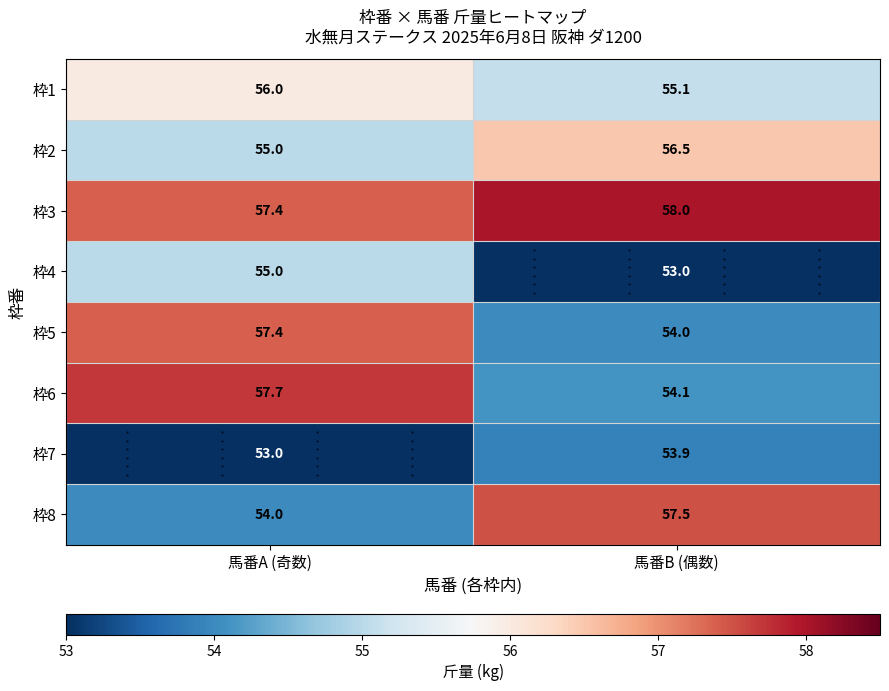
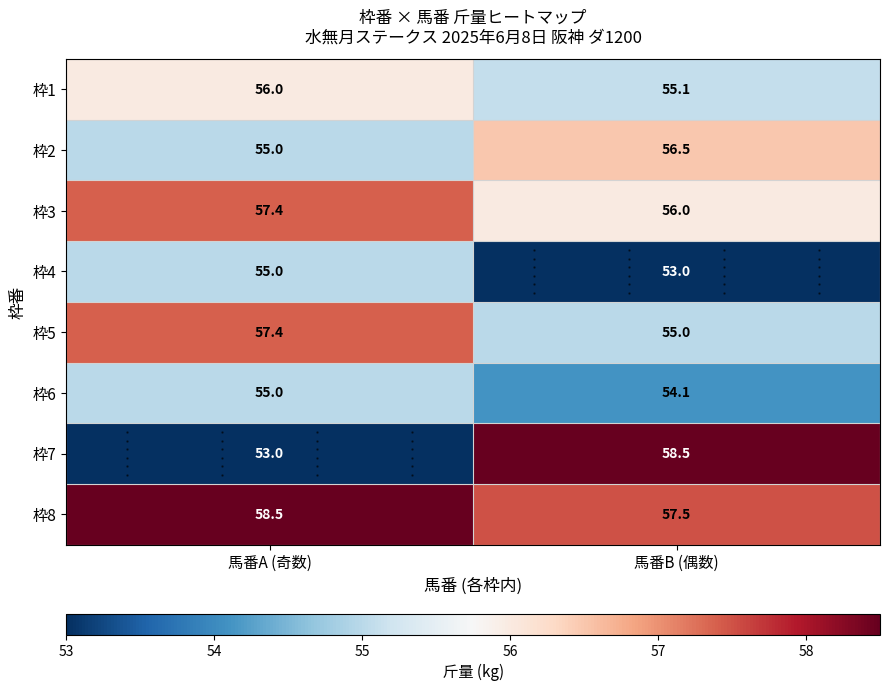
  {
    "枠1": {
      "馬番A (奇数)": 56.0,
      "馬番B (偶数)": 55.1
    },
    "枠2": {
      "馬番A (奇数)": 55.0,
      "馬番B (偶数)": 56.5
    },
    "枠3": {
      "馬番A (奇数)": 57.4,
-     "馬番B (偶数)": 58.0
+     "馬番B (偶数)": 56.0
    },
    "枠4": {
      "馬番A (奇数)": 55.0,
      "馬番B (偶数)": 53.0
    },
    "枠5": {
      "馬番A (奇数)": 57.4,
-     "馬番B (偶数)": 54.0
+     "馬番B (偶数)": 55.0
    },
    "枠6": {
-     "馬番A (奇数)": 57.7,
+     "馬番A (奇数)": 55.0,
      "馬番B (偶数)": 54.1
    },
    "枠7": {
      "馬番A (奇数)": 53.0,
-     "馬番B (偶数)": 53.9
+     "馬番B (偶数)": 58.5
    },
    "枠8": {
-     "馬番A (奇数)": 54.0,
+     "馬番A (奇数)": 58.5,
      "馬番B (偶数)": 57.5
    }
  }
